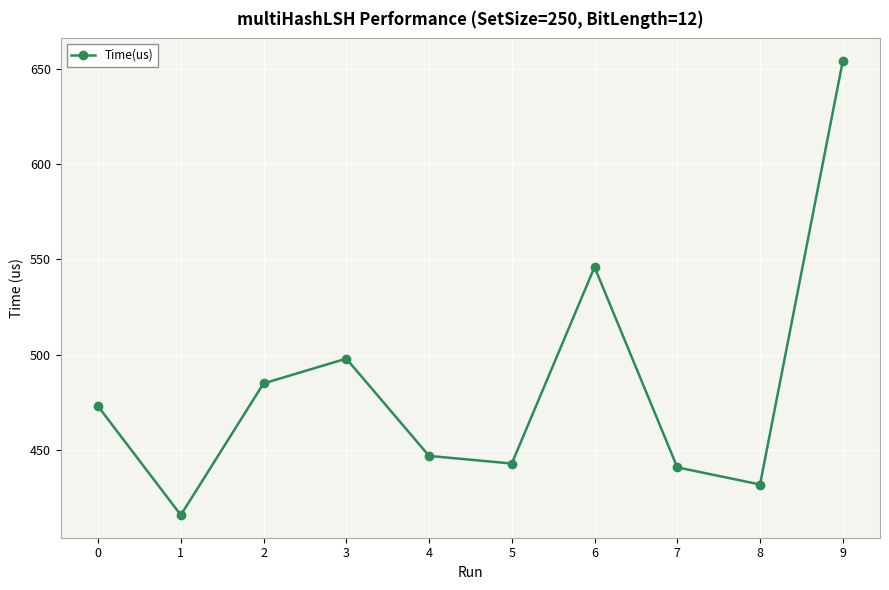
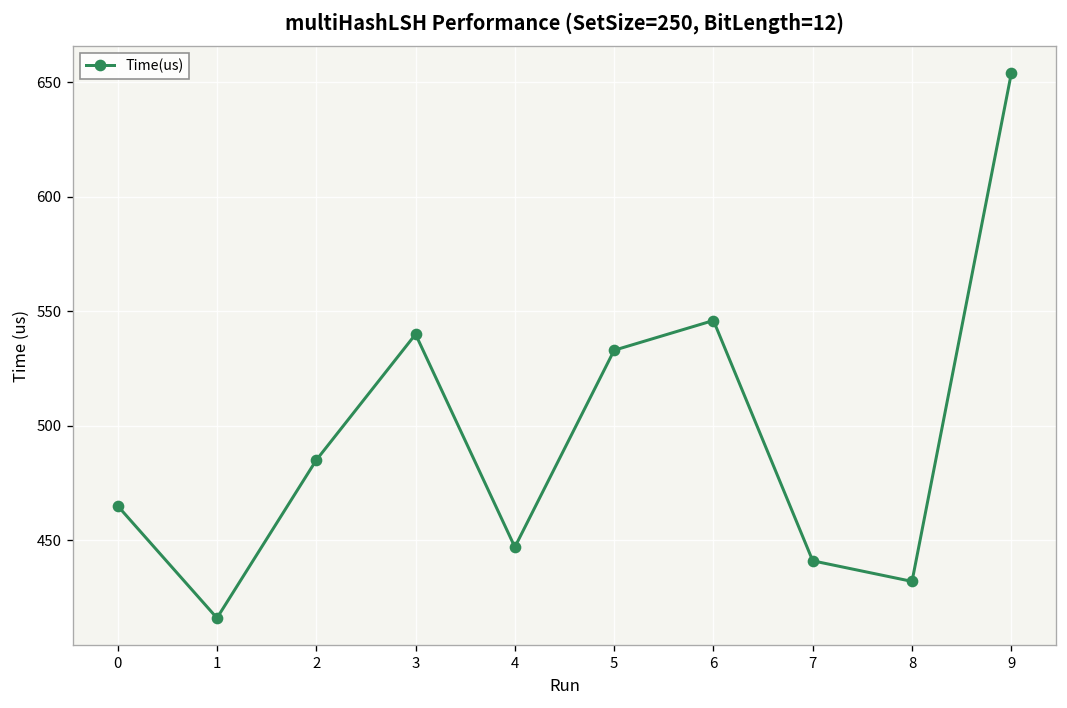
  {
-   "0": 473,
+   "0": 465,
    "1": 416,
    "2": 485,
-   "3": 498,
+   "3": 540,
    "4": 447,
-   "5": 443,
+   "5": 533,
    "6": 546,
    "7": 441,
    "8": 432,
    "9": 654
  }
